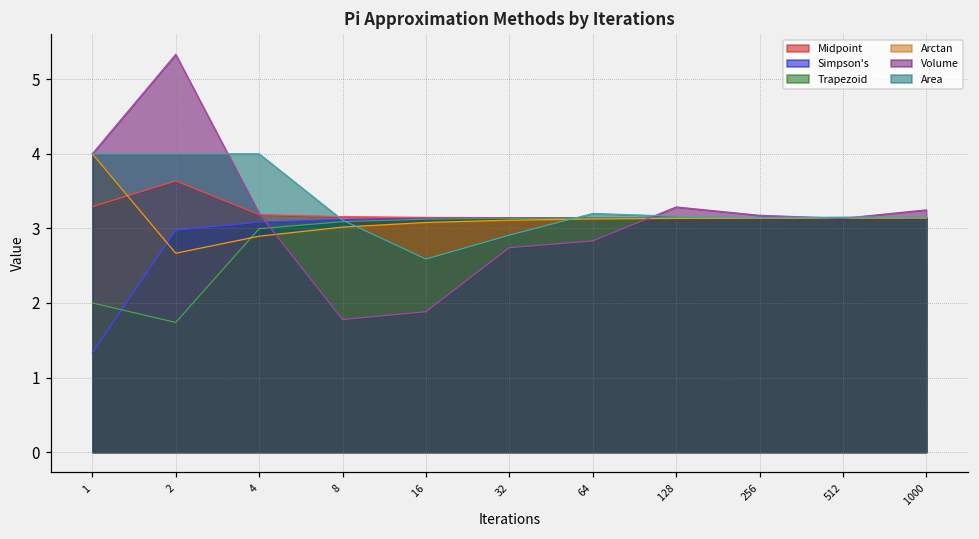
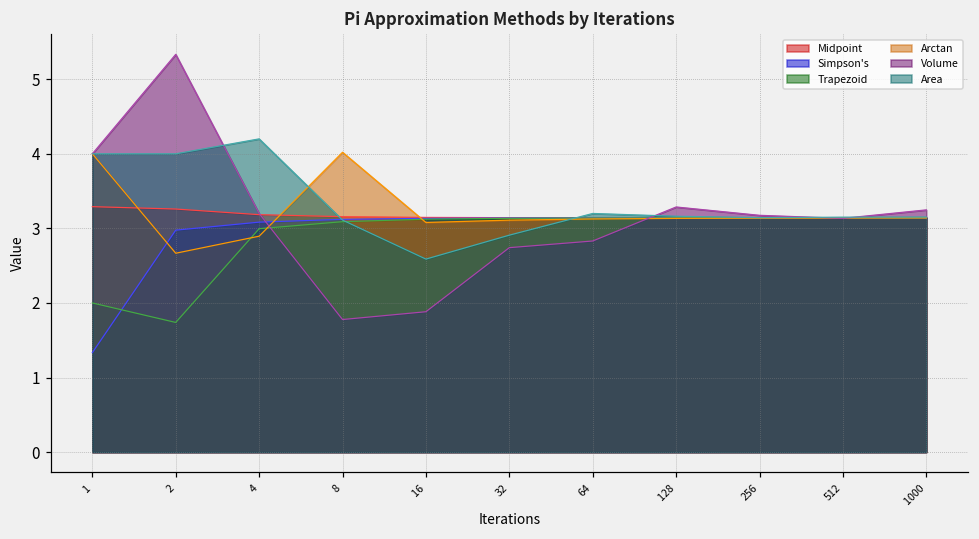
  {
    "Midpoint": {
      "1": 3.3,
-     "2": 3.6
+     "2": 3.3
    },
    "Simpson's": {
      "1": 1.3,
      "2": 3.0,
      "4": 3.1
    },
    "Trapezoid": {
      "1": 2.0,
      "2": 1.7,
      "4": 3.0
    },
    "Arctan": {
      "2": 2.7,
      "4": 2.9,
-     "8": 3.0,
+     "8": 4.0,
      "16": 3.1
    },
    "Volume": {
      "2": 5.3,
      "8": 1.8,
      "16": 1.9,
      "32": 2.7,
      "64": 2.8,
      "128": 3.3,
      "1000": 3.2
    },
    "Area": {
      "2": 4.0,
-     "4": 4.0,
+     "4": 4.2,
      "16": 2.6,
      "32": 2.9,
      "64": 3.2
    }
  }
